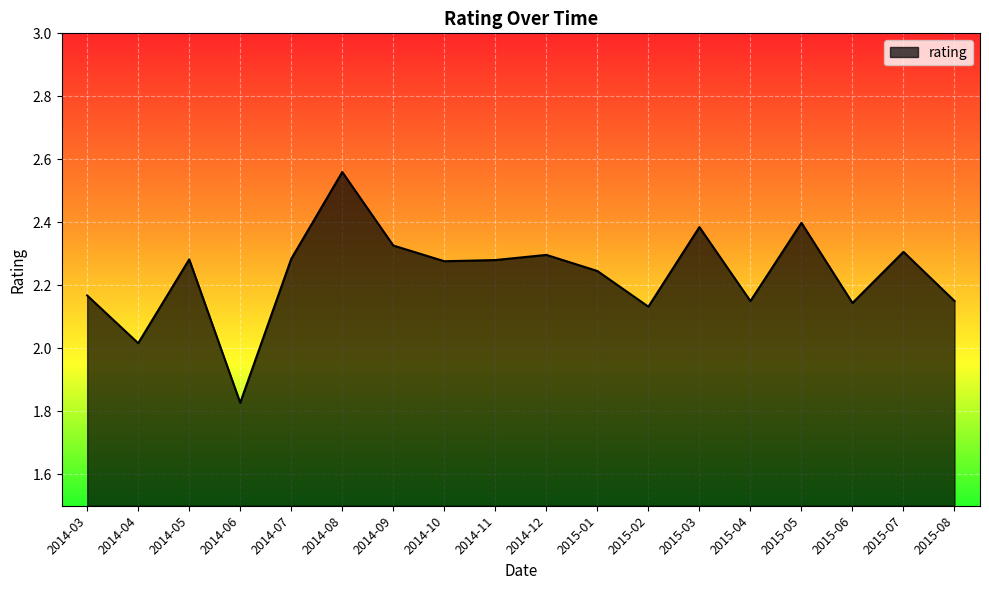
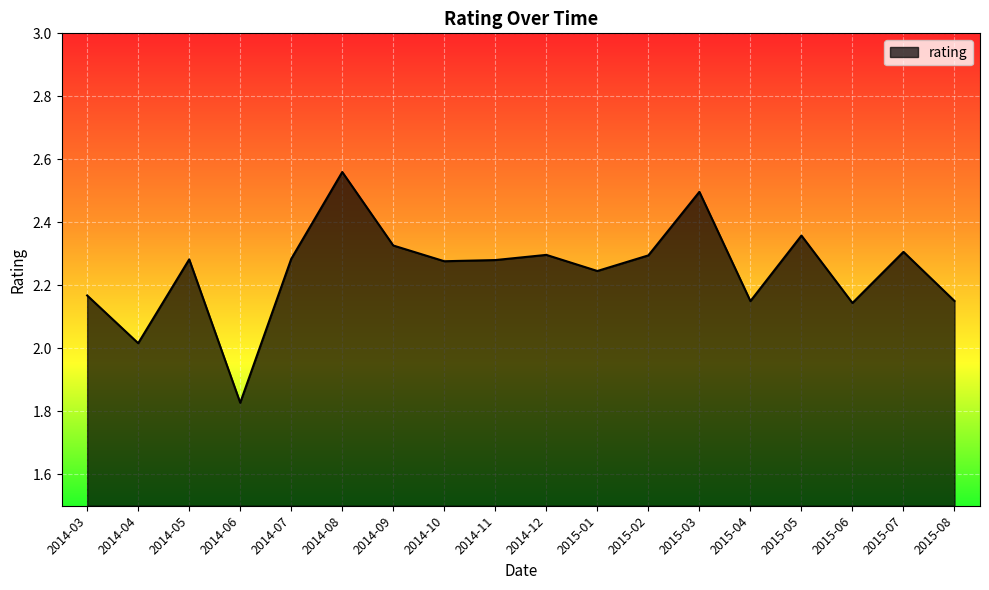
  {
    "2014-03": 2.17,
    "2014-04": 2.02,
    "2014-05": 2.28,
    "2014-06": 1.83,
    "2014-07": 2.28,
    "2014-08": 2.56,
    "2014-09": 2.33,
    "2014-10": 2.28,
    "2014-11": 2.28,
    "2014-12": 2.30,
    "2015-01": 2.25,
-   "2015-02": 2.13,
-   "2015-03": 2.38,
+   "2015-02": 2.29,
+   "2015-03": 2.50,
    "2015-04": 2.15,
-   "2015-05": 2.40,
+   "2015-05": 2.36,
    "2015-06": 2.14,
    "2015-07": 2.31,
    "2015-08": 2.15
  }
